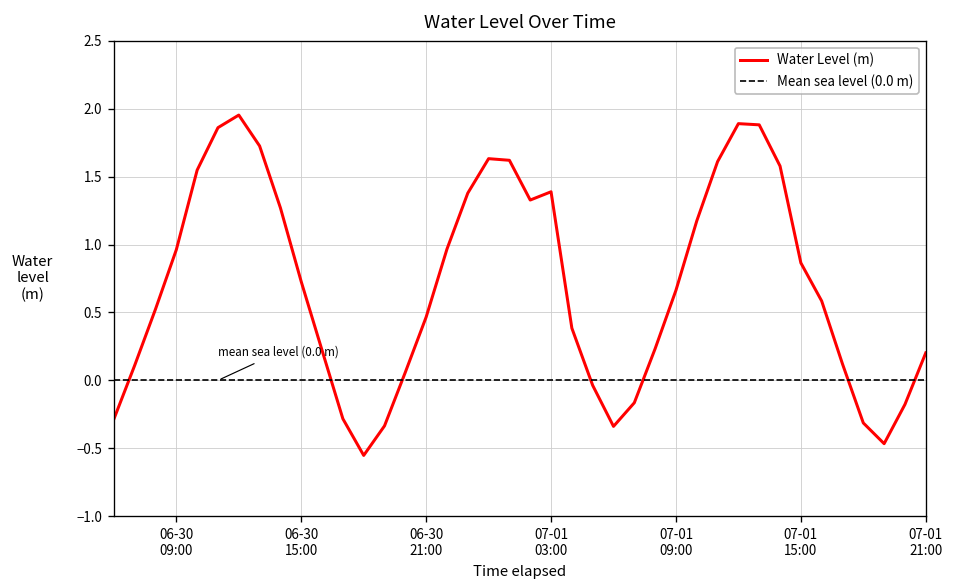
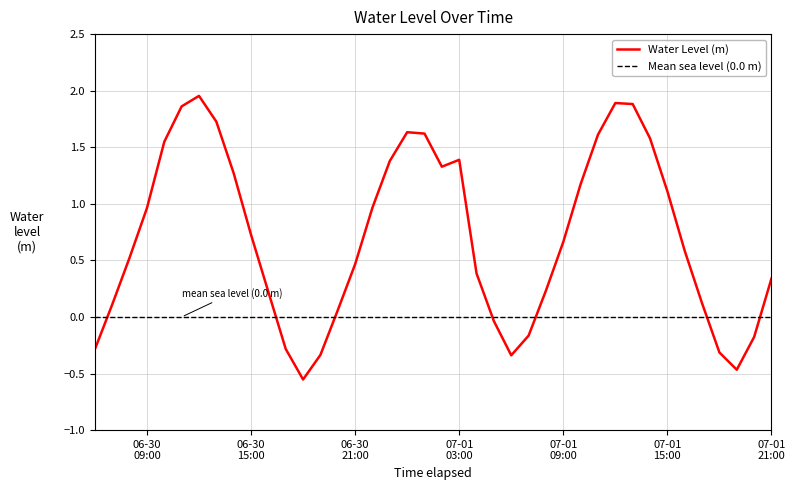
  {
    "06-30 09:00": 0.96,
    "06-30 15:00": 0.73,
    "06-30 21:00": 0.47,
    "07-01 03:00": 1.39,
    "07-01 09:00": 0.66,
-   "07-01 15:00": 0.87,
-   "07-01 21:00": 0.20
+   "07-01 15:00": 1.11,
+   "07-01 21:00": 0.34
  }
